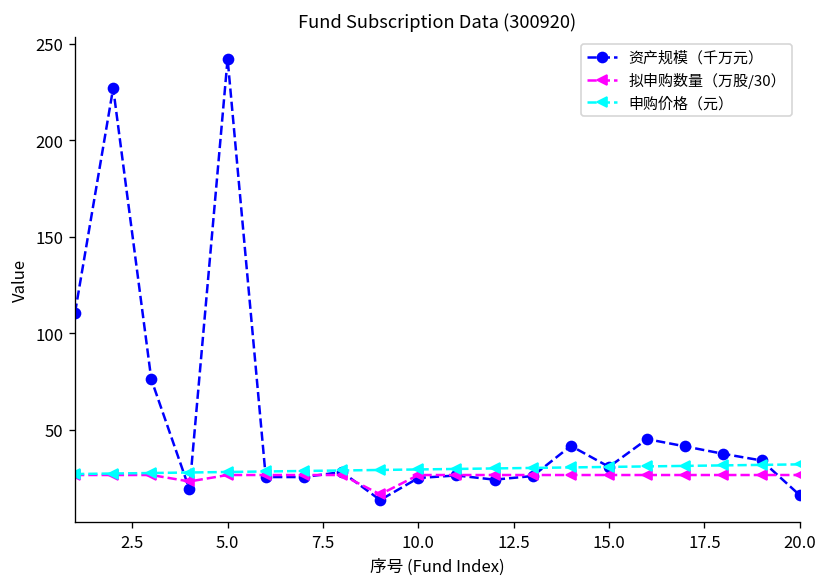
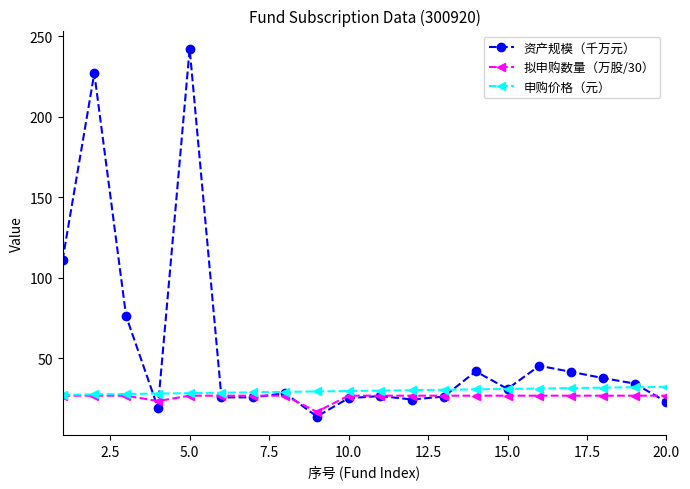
  {
    "资产规模（千万元）": {
      "5.0": 242,
-     "20.0": 16
+     "20.0": 23
    },
    "拟申购数量（万股/30）": {
      "15.0": 27,
      "20.0": 27
    },
    "申购价格（元）": {
      "10.0": 30,
      "20.0": 32
    }
  }
